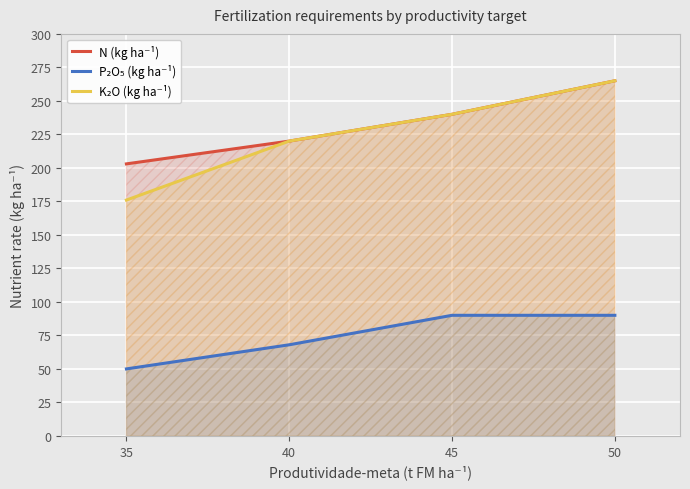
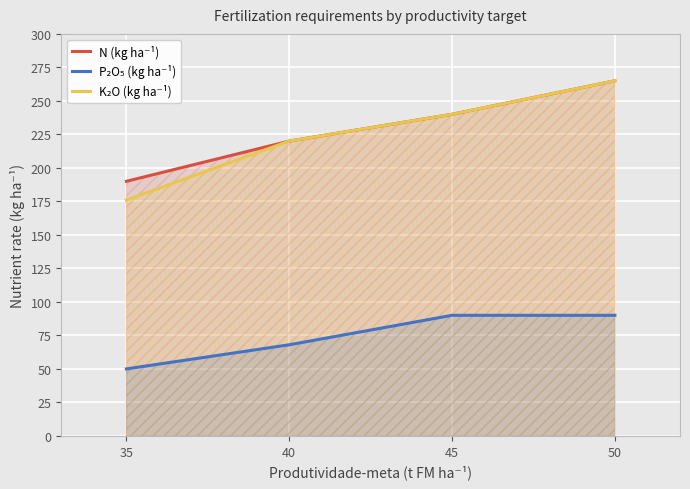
  {
    "N (kg ha⁻¹)": {
-     "35": 203
+     "35": 190
    },
    "P₂O₅ (kg ha⁻¹)": {
      "35": 50,
      "40": 68,
      "45": 90,
      "50": 90
    },
    "K₂O (kg ha⁻¹)": {
      "35": 176
    }
  }
